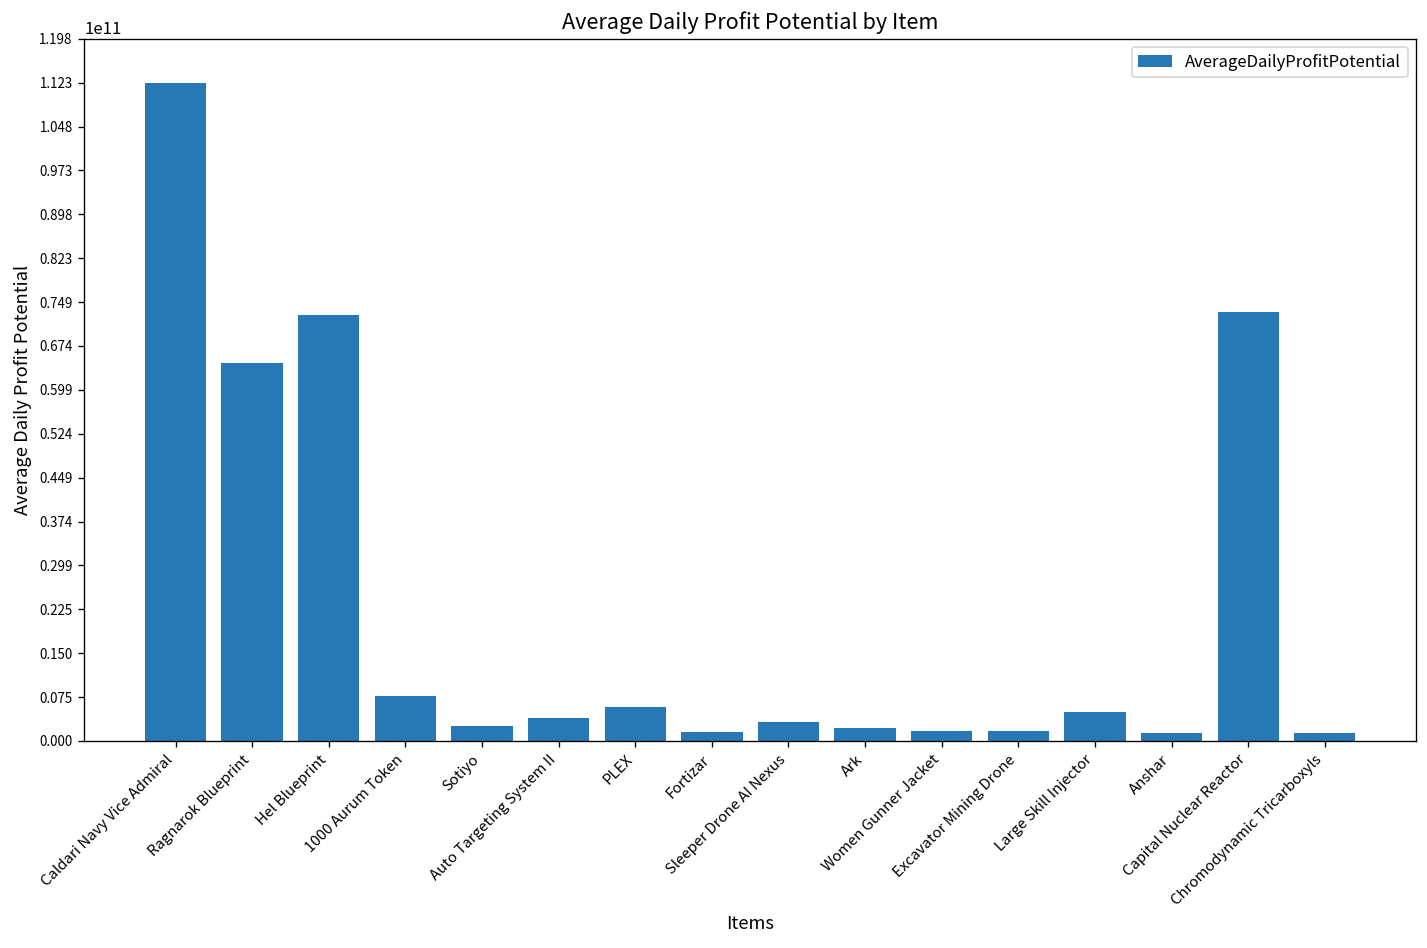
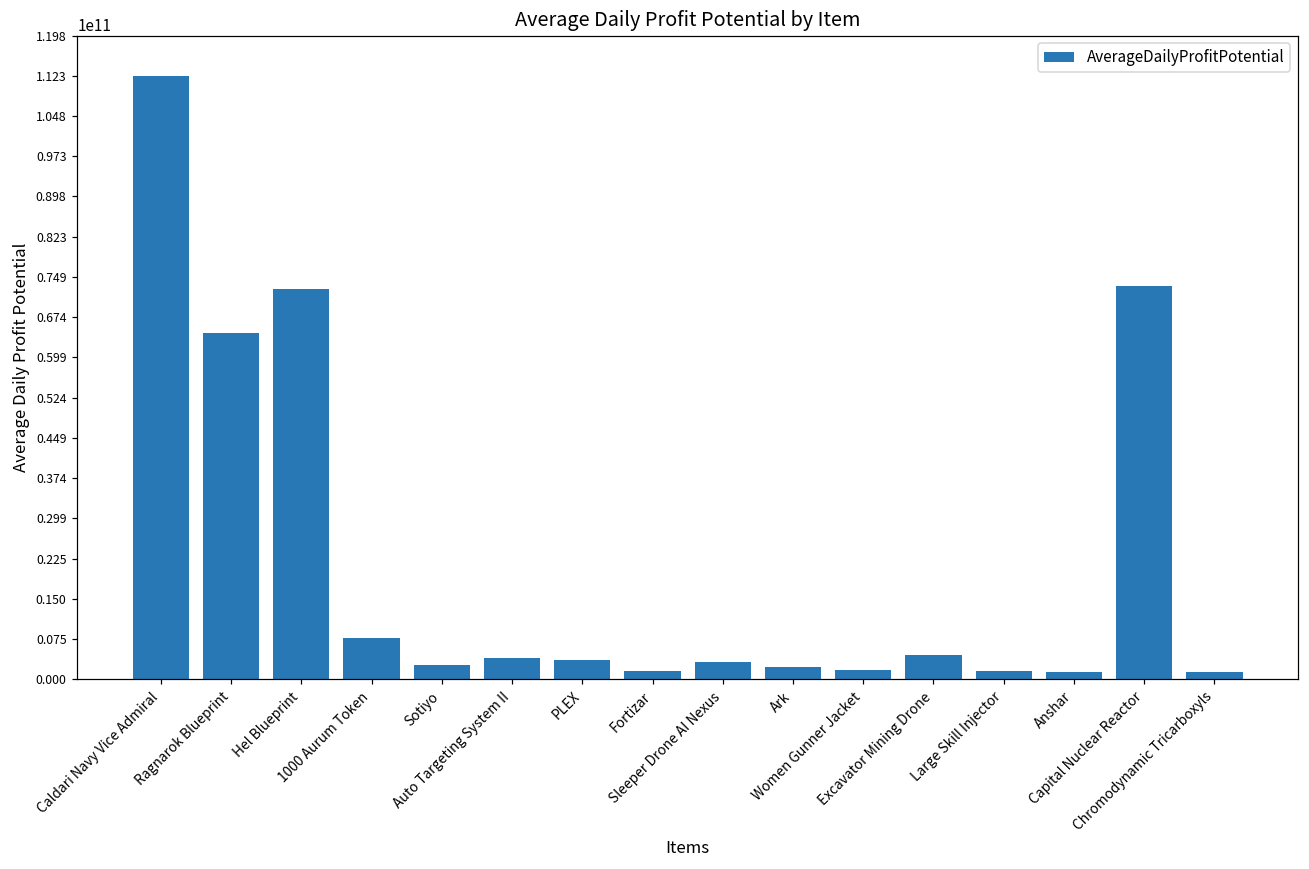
  {
    "Caldari Navy Vice Admiral": 112000000000,
    "Ragnarok Blueprint": 64000000000,
    "Hel Blueprint": 73000000000,
    "1000 Aurum Token": 8000000000,
    "Sotiyo": 3000000000,
    "Auto Targeting System II": 4000000000,
-   "PLEX": 6000000000,
+   "PLEX": 4000000000,
    "Fortizar": 2000000000,
    "Sleeper Drone AI Nexus": 3000000000,
    "Ark": 2000000000,
    "Women Gunner Jacket": 2000000000,
-   "Excavator Mining Drone": 2000000000,
-   "Large Skill Injector": 5000000000,
+   "Excavator Mining Drone": 5000000000,
+   "Large Skill Injector": 2000000000,
    "Anshar": 1000000000,
    "Capital Nuclear Reactor": 73000000000,
    "Chromodynamic Tricarboxyls": 1000000000
  }
